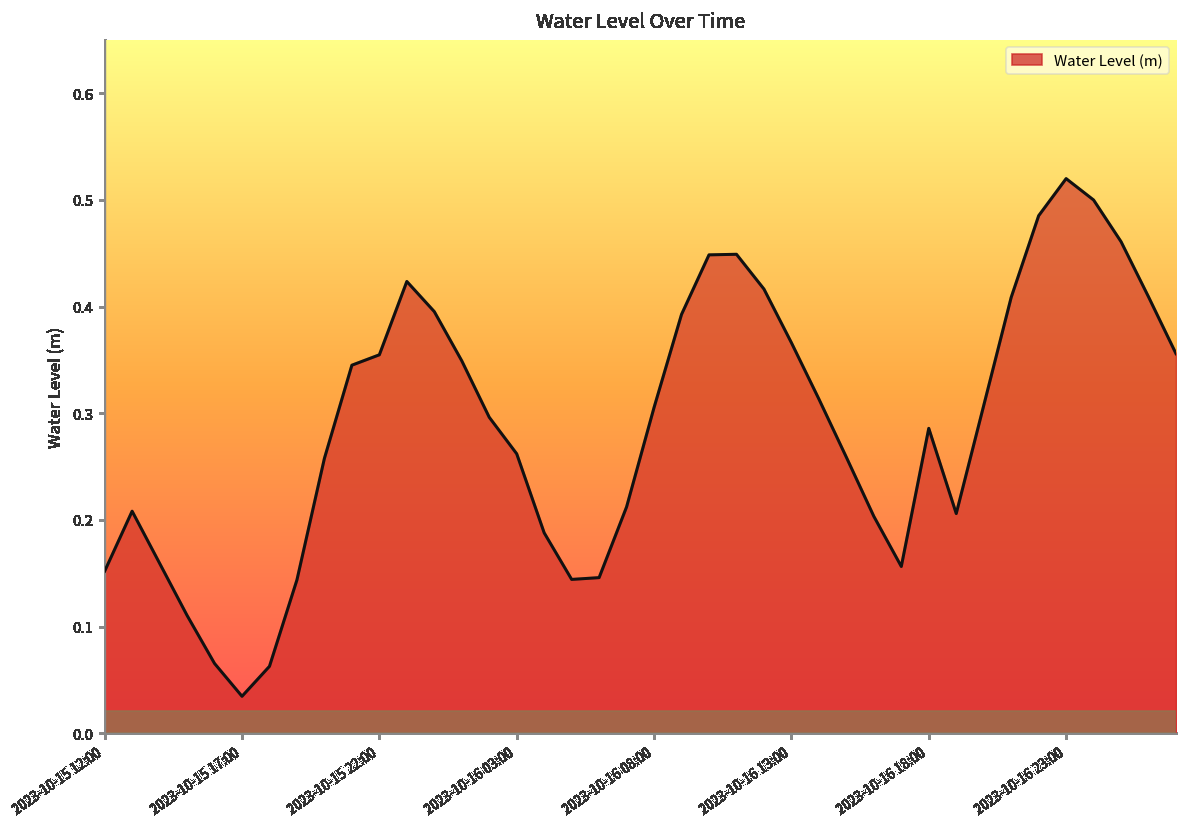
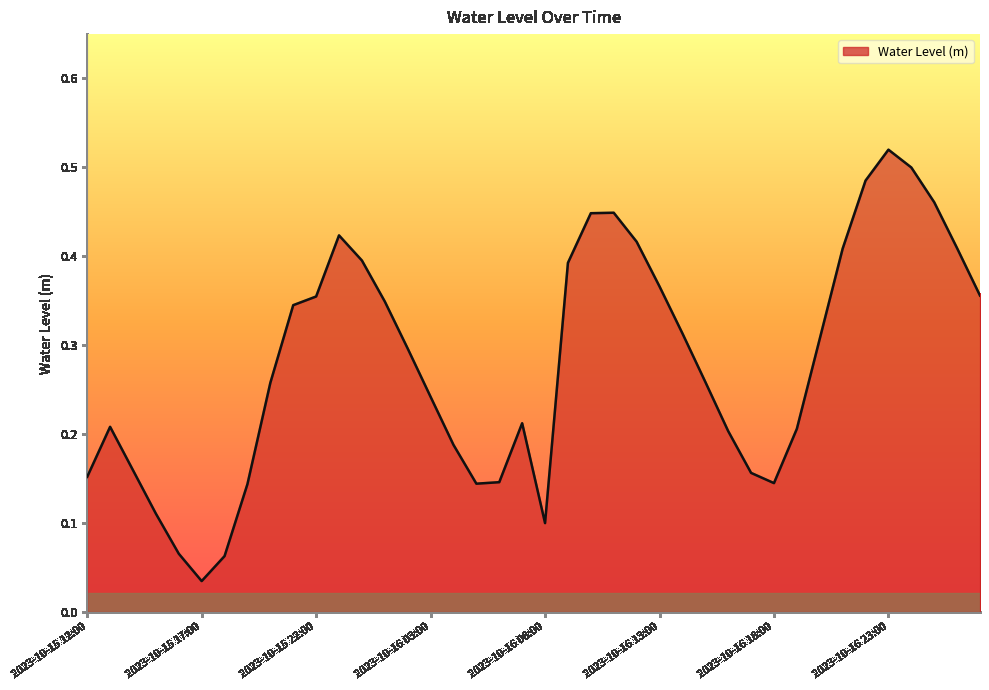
  {
    "2023-10-15 12:00": 0.15,
    "2023-10-15 17:00": 0.03,
    "2023-10-15 22:00": 0.35,
-   "2023-10-16 03:00": 0.26,
-   "2023-10-16 08:00": 0.31,
+   "2023-10-16 03:00": 0.24,
+   "2023-10-16 08:00": 0.10,
    "2023-10-16 13:00": 0.37,
-   "2023-10-16 18:00": 0.29,
+   "2023-10-16 18:00": 0.14,
    "2023-10-16 23:00": 0.52
  }
